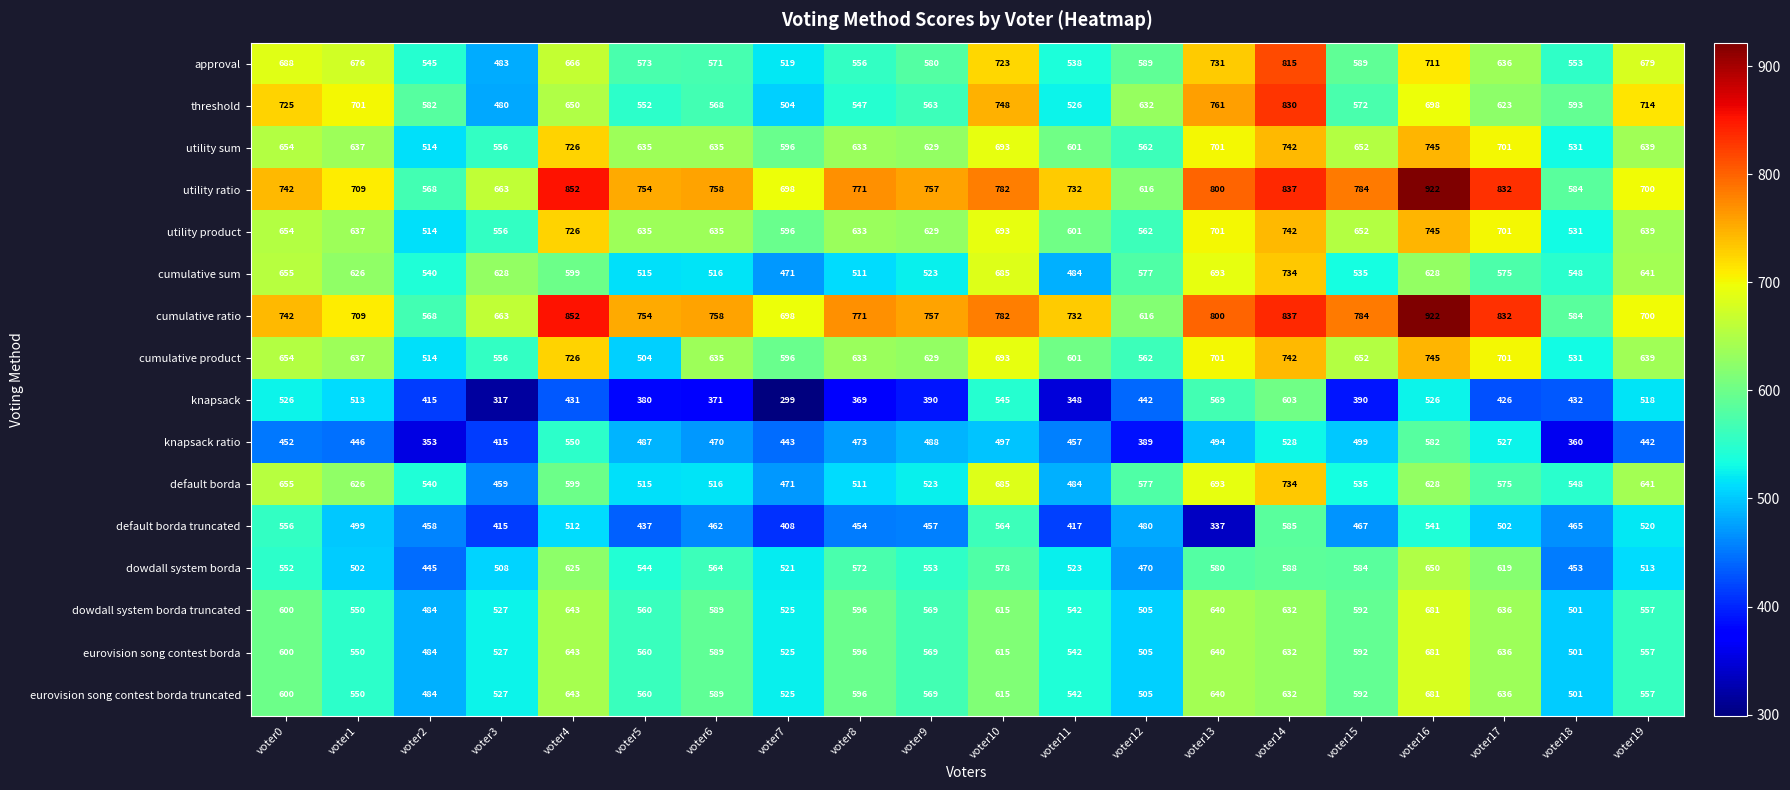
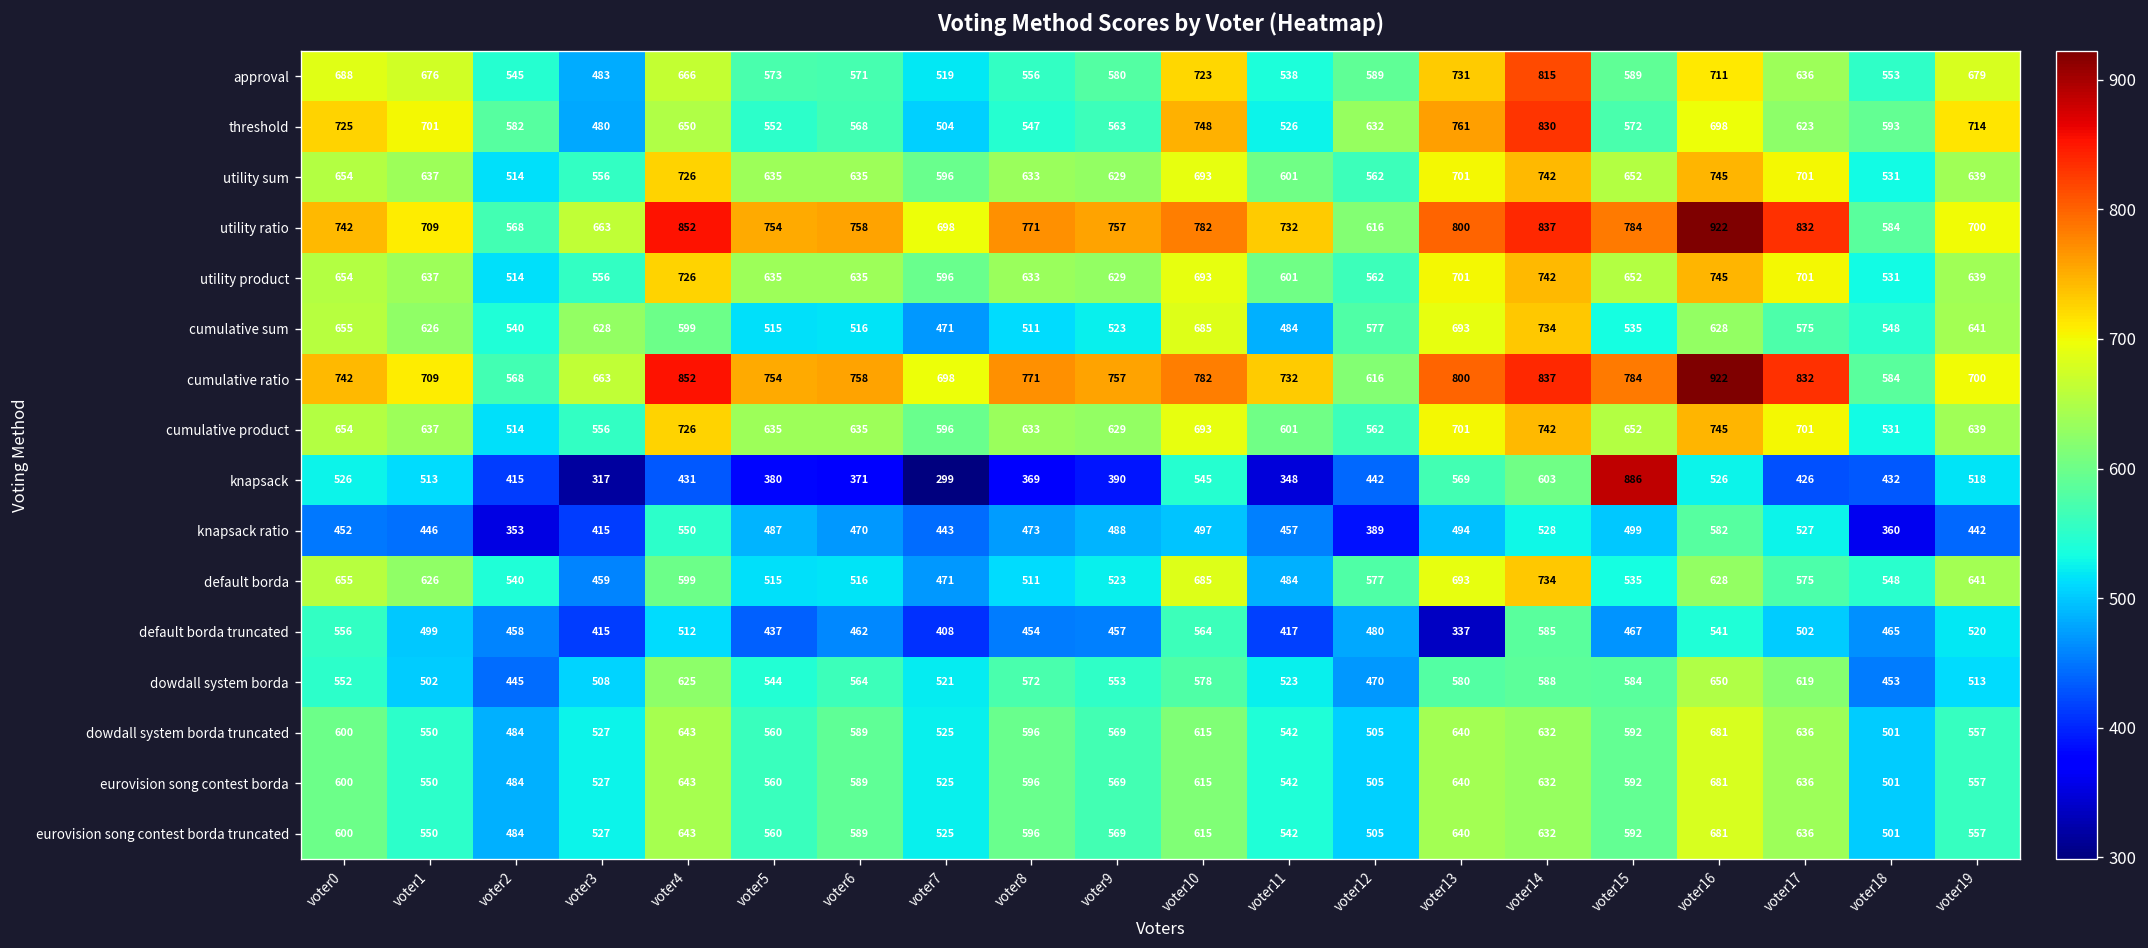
  {
    "cumulative product": {
      "voter0": 654,
      "voter1": 637,
      "voter2": 514,
      "voter3": 556,
      "voter4": 726,
-     "voter5": 504,
+     "voter5": 635,
      "voter6": 635,
      "voter7": 596,
      "voter8": 633,
      "voter9": 629,
      "voter10": 693,
      "voter11": 601,
      "voter12": 562,
      "voter13": 701,
      "voter14": 742,
      "voter15": 652,
      "voter16": 745,
      "voter17": 701,
      "voter18": 531,
      "voter19": 639
    },
    "knapsack": {
      "voter0": 526,
      "voter1": 513,
      "voter2": 415,
      "voter3": 317,
      "voter4": 431,
      "voter5": 380,
      "voter6": 371,
      "voter7": 299,
      "voter8": 369,
      "voter9": 390,
      "voter10": 545,
      "voter11": 348,
      "voter12": 442,
      "voter13": 569,
      "voter14": 603,
-     "voter15": 390,
+     "voter15": 886,
      "voter16": 526,
      "voter17": 426,
      "voter18": 432,
      "voter19": 518
    }
  }
